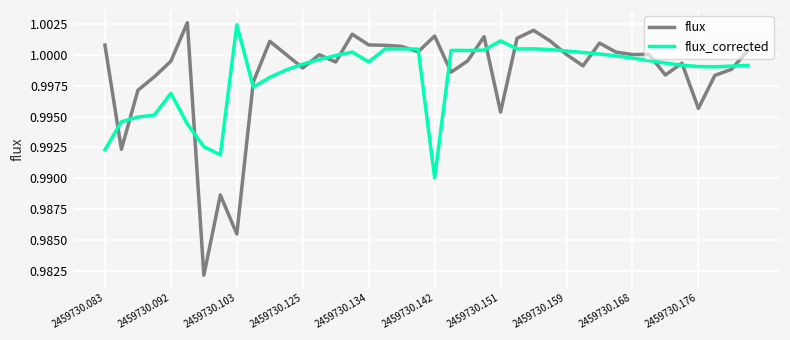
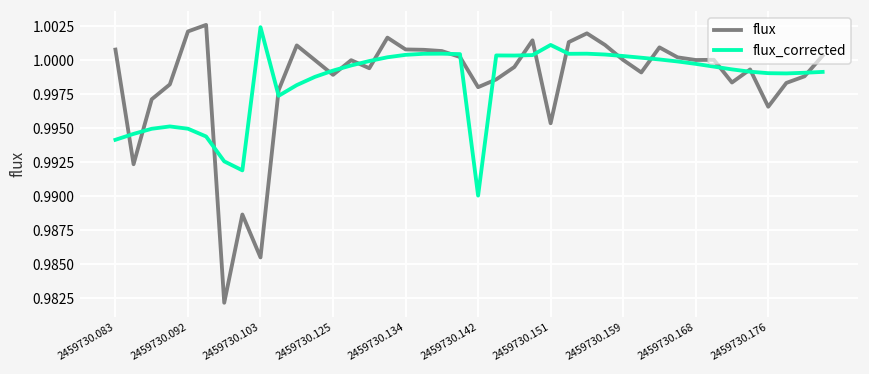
  {
    "flux": {
      "2459730.083": 1.0008,
-     "2459730.092": 0.9995,
+     "2459730.092": 1.0021,
      "2459730.103": 0.9855,
      "2459730.125": 0.9989,
      "2459730.134": 1.0008,
-     "2459730.142": 1.0015,
+     "2459730.142": 0.9980,
      "2459730.151": 0.9954,
      "2459730.159": 1.0000,
      "2459730.168": 1.0000,
-     "2459730.176": 0.9957
+     "2459730.176": 0.9966
    },
    "flux_corrected": {
-     "2459730.083": 0.9923,
-     "2459730.092": 0.9969,
+     "2459730.083": 0.9941,
+     "2459730.092": 0.9950,
      "2459730.103": 1.0024,
      "2459730.125": 0.9992,
-     "2459730.134": 0.9994,
+     "2459730.134": 1.0004,
      "2459730.142": 0.9900,
      "2459730.151": 1.0011,
      "2459730.159": 1.0003,
      "2459730.168": 0.9997,
      "2459730.176": 0.9990
    }
  }
